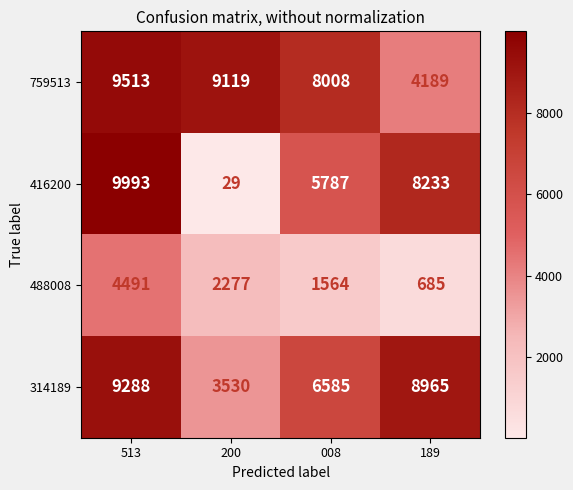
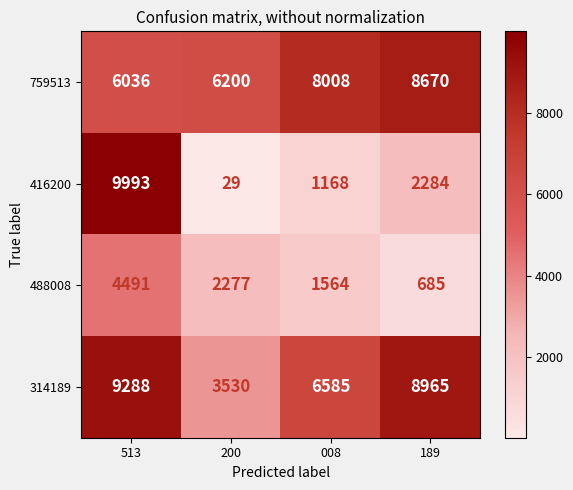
  {
    "759513": {
-     "513": 9513,
-     "200": 9119,
+     "513": 6036,
+     "200": 6200,
      "008": 8008,
-     "189": 4189
+     "189": 8670
    },
    "416200": {
      "513": 9993,
      "200": 29,
-     "008": 5787,
-     "189": 8233
+     "008": 1168,
+     "189": 2284
    },
    "488008": {
      "513": 4491,
      "200": 2277,
      "008": 1564,
      "189": 685
    },
    "314189": {
      "513": 9288,
      "200": 3530,
      "008": 6585,
      "189": 8965
    }
  }
